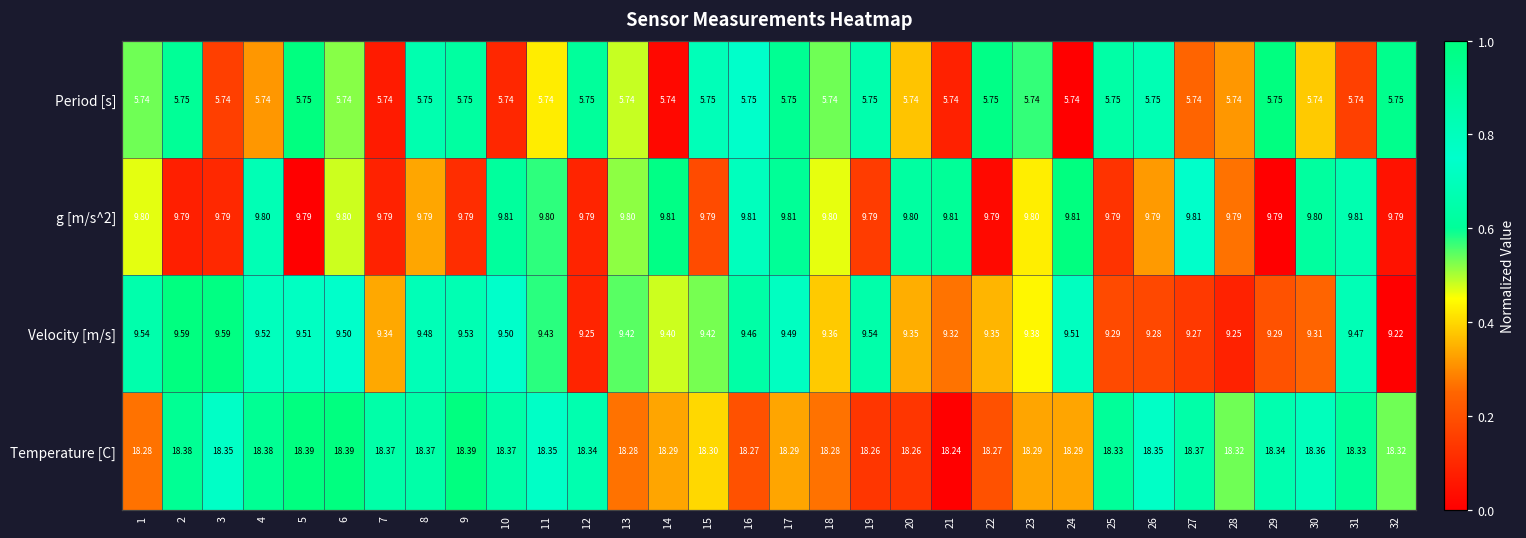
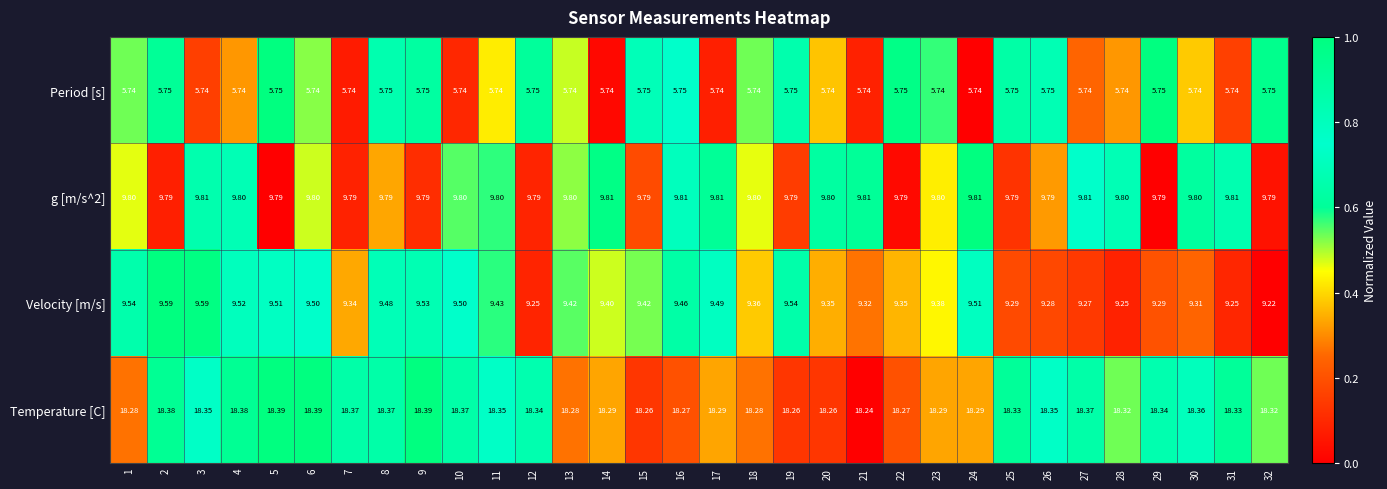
  {
    "Period [s]": {
      "1": 5.74,
      "2": 5.75,
      "3": 5.74,
      "4": 5.74,
      "5": 5.75,
      "6": 5.74,
      "7": 5.74,
      "8": 5.75,
      "9": 5.75,
      "10": 5.74,
      "11": 5.74,
      "12": 5.75,
      "13": 5.74,
      "14": 5.74,
      "15": 5.75,
      "16": 5.75,
-     "17": 5.75,
+     "17": 5.74,
      "18": 5.74,
      "19": 5.75,
      "20": 5.74,
      "21": 5.74,
      "22": 5.75,
      "23": 5.74,
      "24": 5.74,
      "25": 5.75,
      "26": 5.75,
      "27": 5.74,
      "28": 5.74,
      "29": 5.75,
      "30": 5.74,
      "31": 5.74,
      "32": 5.75
    },
    "g [m/s^2]": {
      "1": 9.80,
      "2": 9.79,
-     "3": 9.79,
+     "3": 9.81,
      "4": 9.80,
      "5": 9.79,
      "6": 9.80,
      "7": 9.79,
      "8": 9.79,
      "9": 9.79,
-     "10": 9.81,
+     "10": 9.80,
      "11": 9.80,
      "12": 9.79,
      "13": 9.80,
      "14": 9.81,
      "15": 9.79,
      "16": 9.81,
      "17": 9.81,
      "18": 9.80,
      "19": 9.79,
      "20": 9.80,
      "21": 9.81,
      "22": 9.79,
      "23": 9.80,
      "24": 9.81,
      "25": 9.79,
      "26": 9.79,
      "27": 9.81,
-     "28": 9.79,
+     "28": 9.80,
      "29": 9.79,
      "30": 9.80,
      "31": 9.81,
      "32": 9.79
    },
    "Velocity [m/s]": {
      "1": 9.54,
      "2": 9.59,
      "3": 9.59,
      "4": 9.52,
      "5": 9.51,
      "6": 9.50,
      "7": 9.34,
      "8": 9.48,
      "9": 9.53,
      "10": 9.50,
      "11": 9.43,
      "12": 9.25,
      "13": 9.42,
      "14": 9.40,
      "15": 9.42,
      "16": 9.46,
      "17": 9.49,
      "18": 9.36,
      "19": 9.54,
      "20": 9.35,
      "21": 9.32,
      "22": 9.35,
      "23": 9.38,
      "24": 9.51,
      "25": 9.29,
      "26": 9.28,
      "27": 9.27,
      "28": 9.25,
      "29": 9.29,
      "30": 9.31,
-     "31": 9.47,
+     "31": 9.25,
      "32": 9.22
    },
    "Temperature [C]": {
      "1": 18.28,
      "2": 18.38,
      "3": 18.35,
      "4": 18.38,
      "5": 18.39,
      "6": 18.39,
      "7": 18.37,
      "8": 18.37,
      "9": 18.39,
      "10": 18.37,
      "11": 18.35,
      "12": 18.34,
      "13": 18.28,
      "14": 18.29,
-     "15": 18.30,
+     "15": 18.26,
      "16": 18.27,
      "17": 18.29,
      "18": 18.28,
      "19": 18.26,
      "20": 18.26,
      "21": 18.24,
      "22": 18.27,
      "23": 18.29,
      "24": 18.29,
      "25": 18.33,
      "26": 18.35,
      "27": 18.37,
      "28": 18.32,
      "29": 18.34,
      "30": 18.36,
      "31": 18.33,
      "32": 18.32
    }
  }
